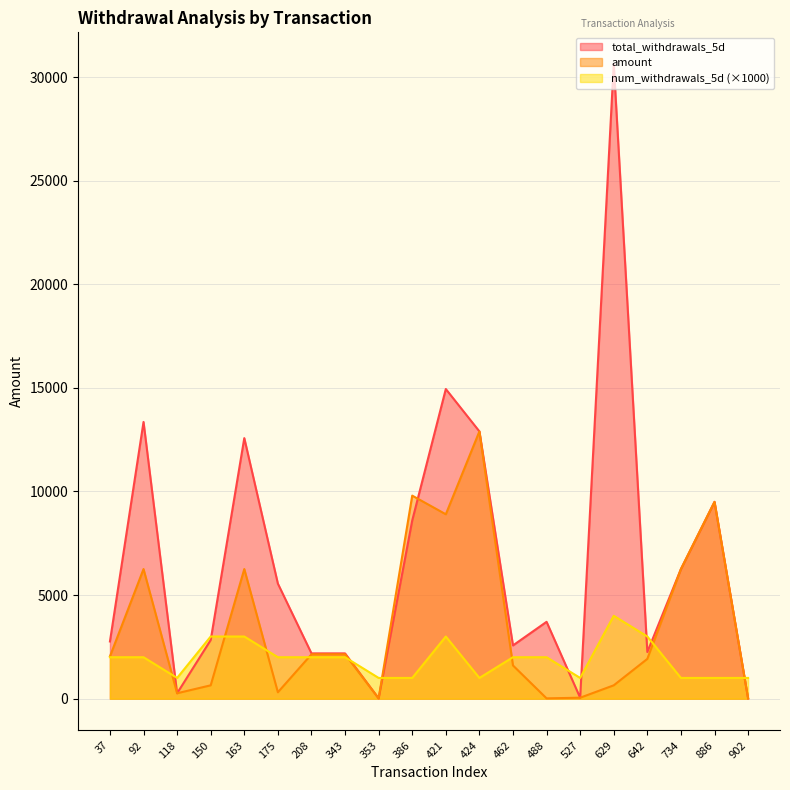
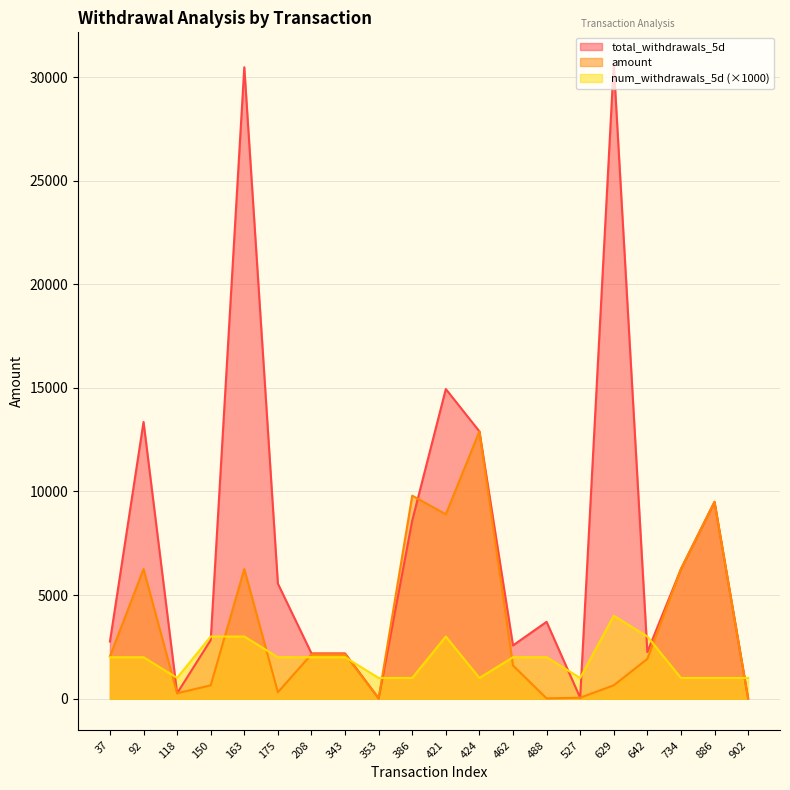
  {
    "total_withdrawals_5d": {
      "37": 2800,
      "92": 13400,
      "150": 2800,
-     "163": 12600,
+     "163": 30500,
      "175": 5600,
      "386": 8600,
      "421": 14900,
      "462": 2600,
      "488": 3700,
      "642": 2200
    },
    "amount": {
      "92": 6300,
      "150": 600,
      "163": 6300,
      "175": 300,
      "386": 9800,
      "421": 8900,
      "462": 1600,
      "488": 0,
      "629": 600,
      "642": 1900
    },
    "num_withdrawals_5d (×1000)": {
      "92": 2000,
      "118": 1000,
      "150": 3000,
      "163": 3000,
      "175": 2000,
      "208": 2000,
      "343": 2000,
      "353": 1000,
      "386": 1000,
      "421": 3000,
      "424": 1000,
      "462": 2000,
      "488": 2000,
      "527": 1000,
      "629": 4000,
      "642": 3000,
      "734": 1000,
      "886": 1000,
      "902": 1000
    }
  }
